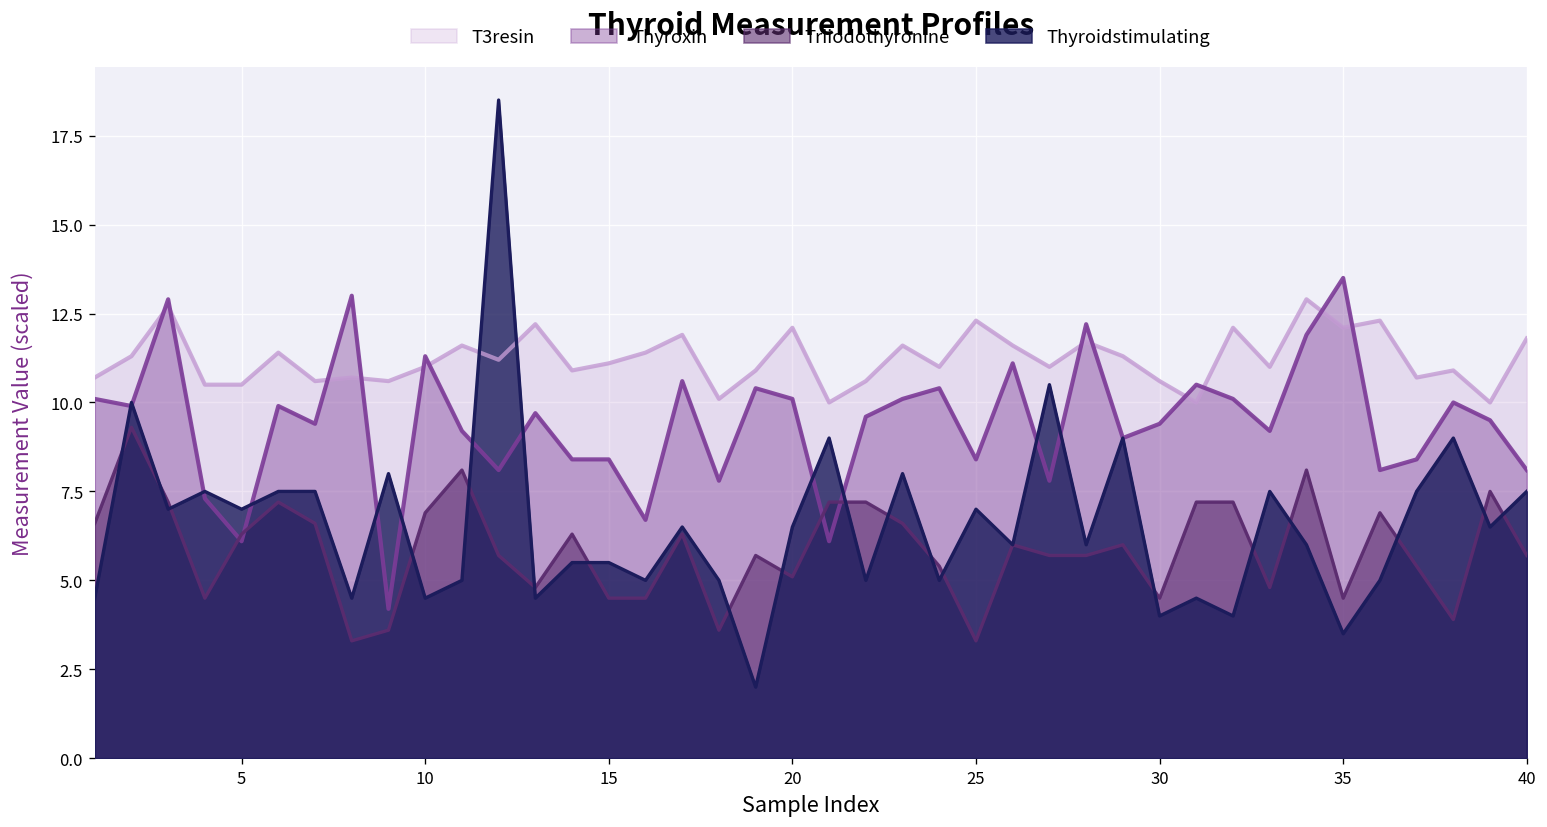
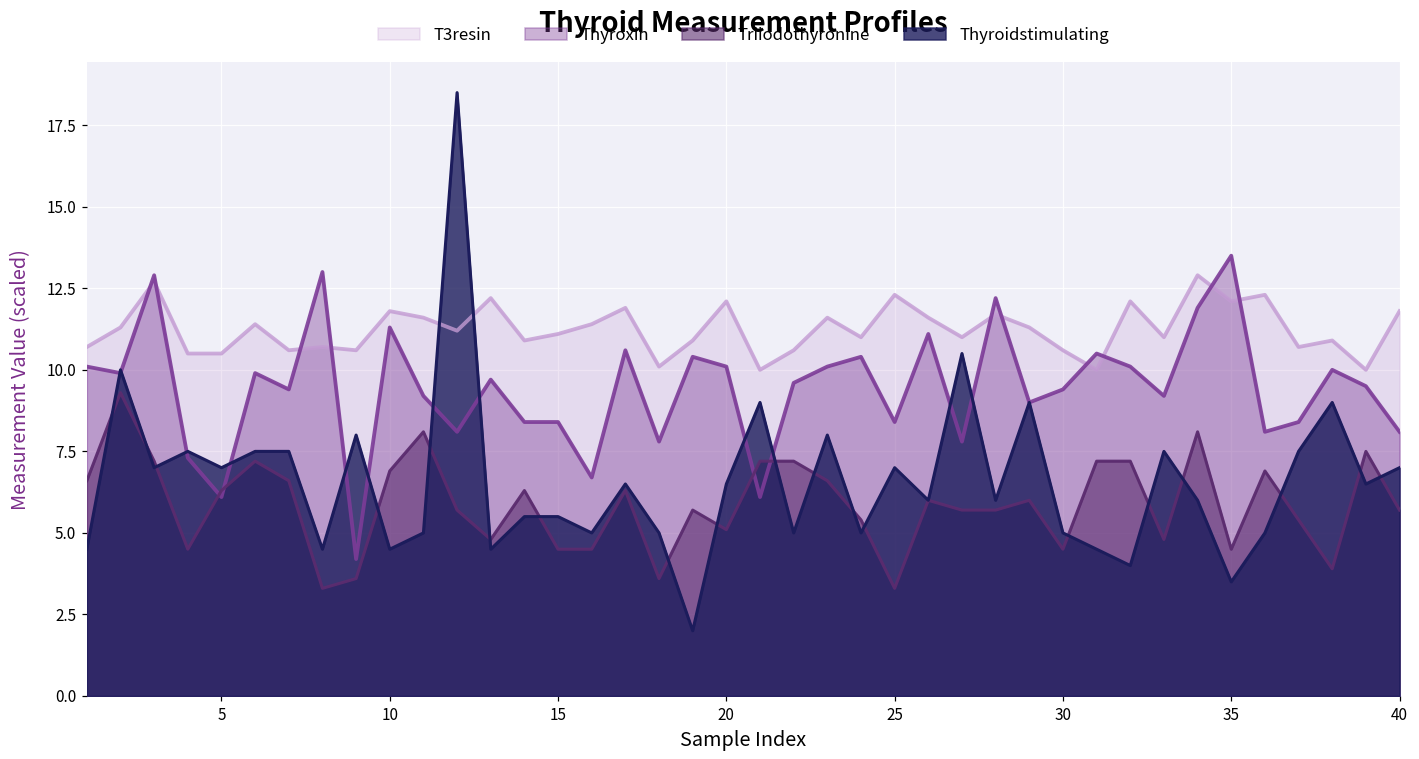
  {
    "T3resin": {
      "5": 10.5,
-     "10": 11.0,
+     "10": 11.8,
      "15": 11.1,
      "20": 12.1,
      "25": 12.3,
      "30": 10.6,
      "35": 12.1,
      "40": 11.8
    },
    "Thyroidstimulating": {
      "5": 7.0,
      "10": 4.5,
      "15": 5.5,
      "20": 6.5,
      "25": 7.0,
-     "30": 4.0,
+     "30": 5.0,
      "35": 3.5,
-     "40": 7.5
+     "40": 7.0
    }
  }
